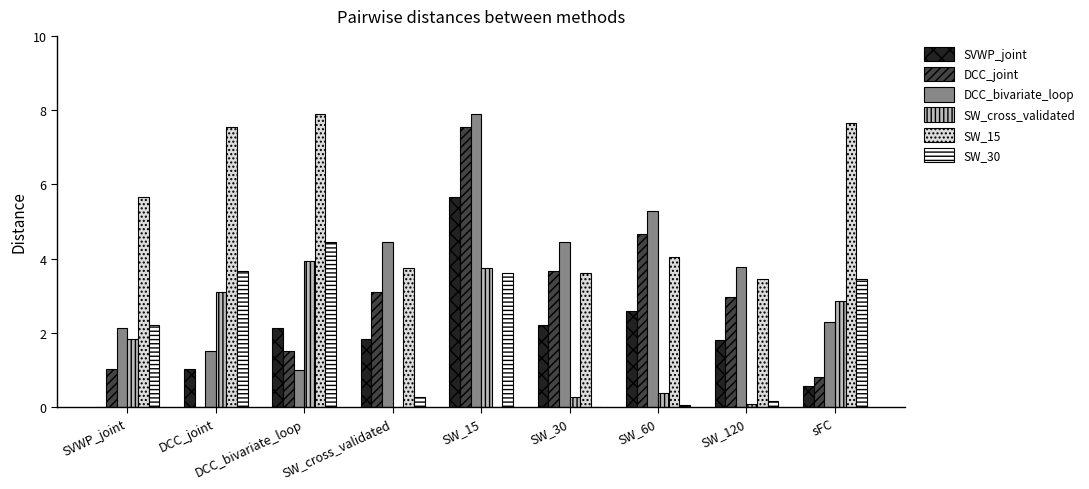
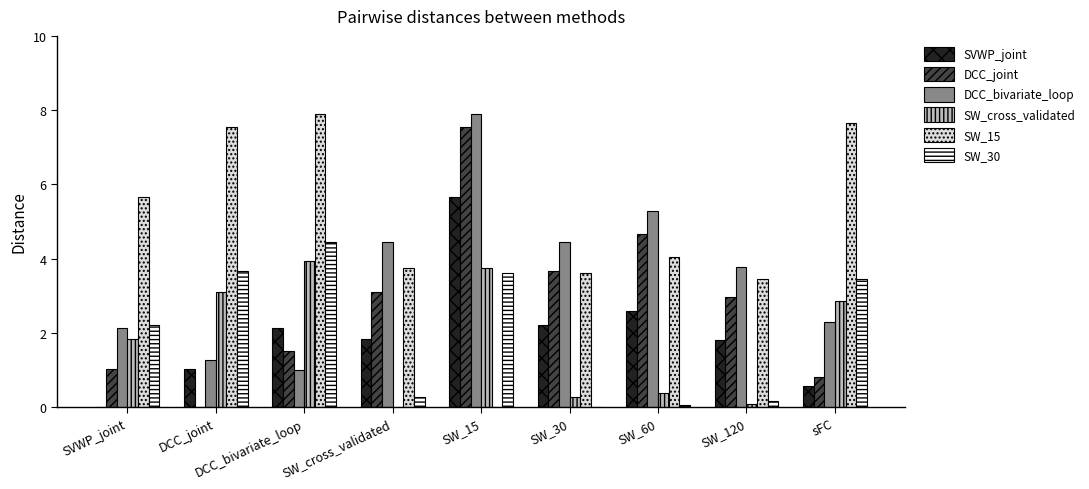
  {
    "DCC_bivariate_loop": {
      "SVWP_joint": 2.1,
-     "DCC_joint": 1.5,
+     "DCC_joint": 1.3,
      "DCC_bivariate_loop": 1.0,
      "SW_cross_validated": 4.5,
      "SW_15": 7.9,
      "SW_30": 4.4,
      "SW_60": 5.3,
      "SW_120": 3.8,
      "sFC": 2.3
    }
  }
